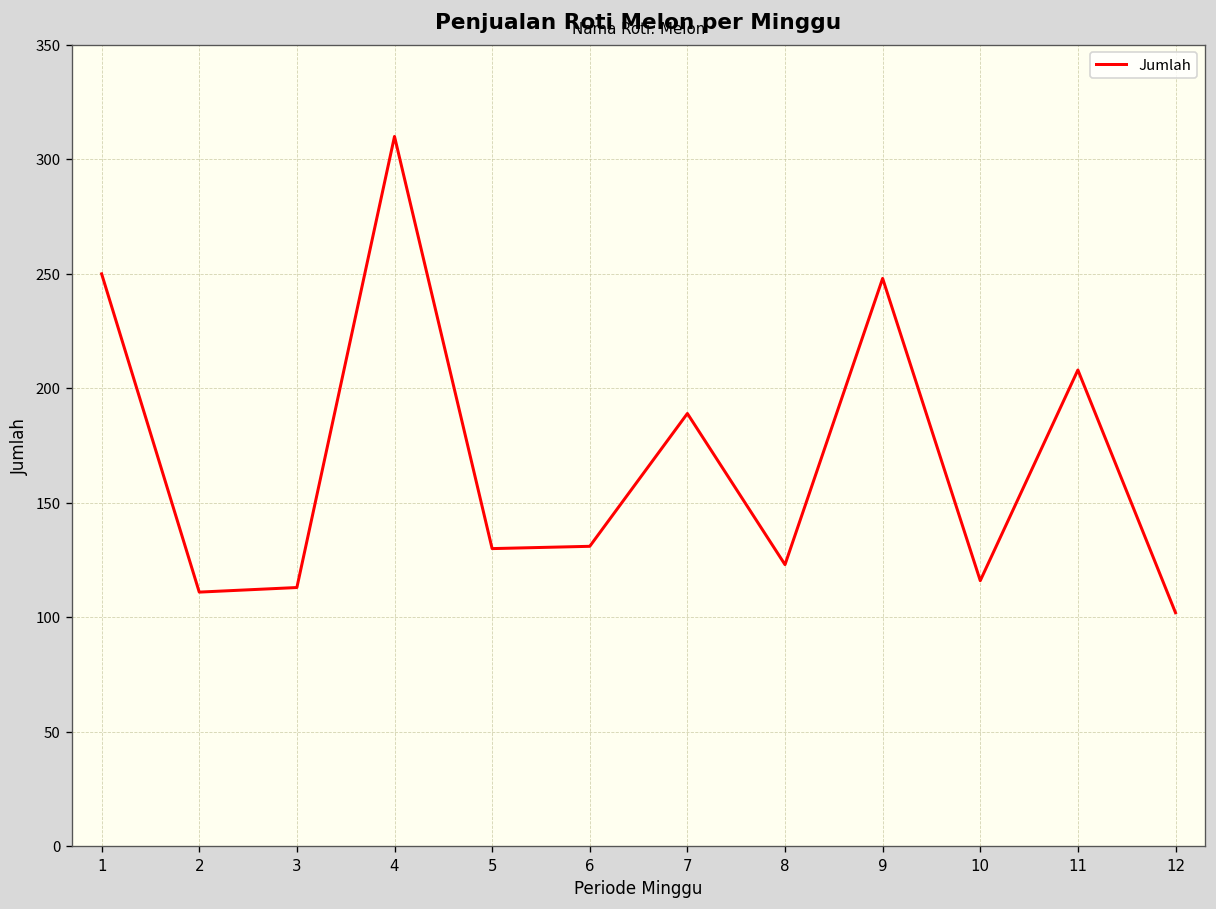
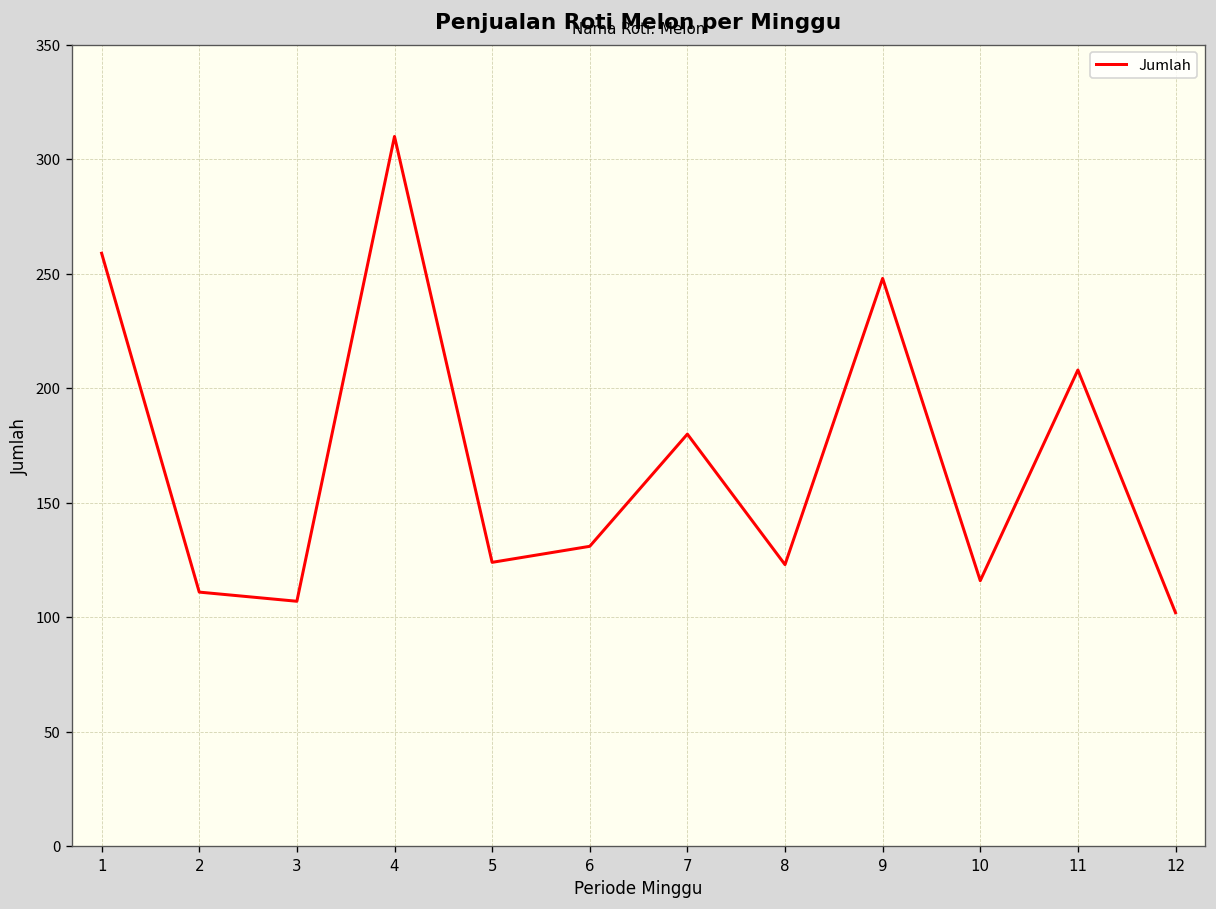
  {
-   "1": 250,
+   "1": 259,
    "2": 111,
-   "3": 113,
+   "3": 107,
    "4": 310,
-   "5": 130,
+   "5": 124,
    "6": 131,
-   "7": 189,
+   "7": 180,
    "8": 123,
    "9": 248,
    "10": 116,
    "11": 208,
    "12": 102
  }
